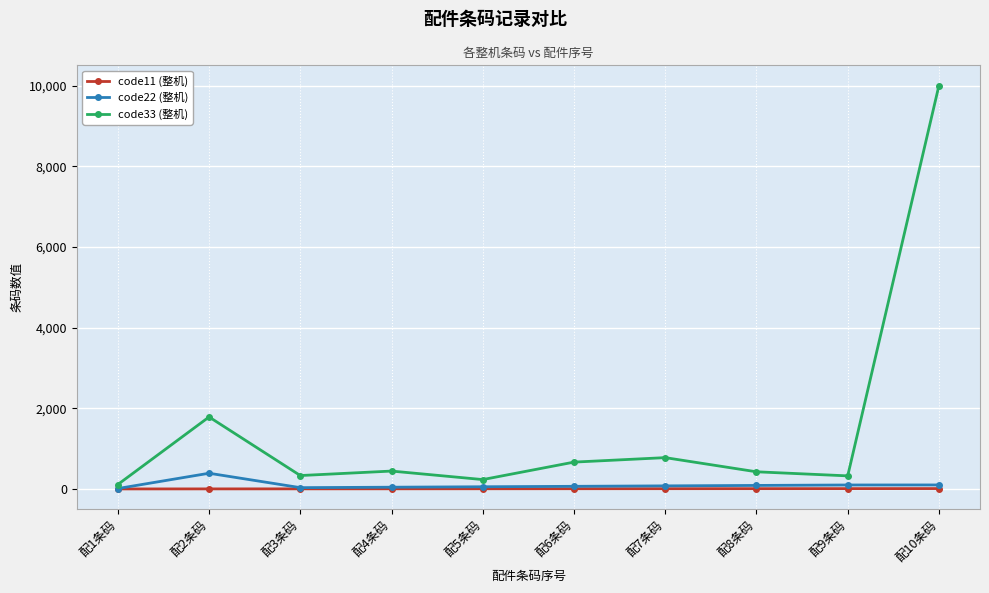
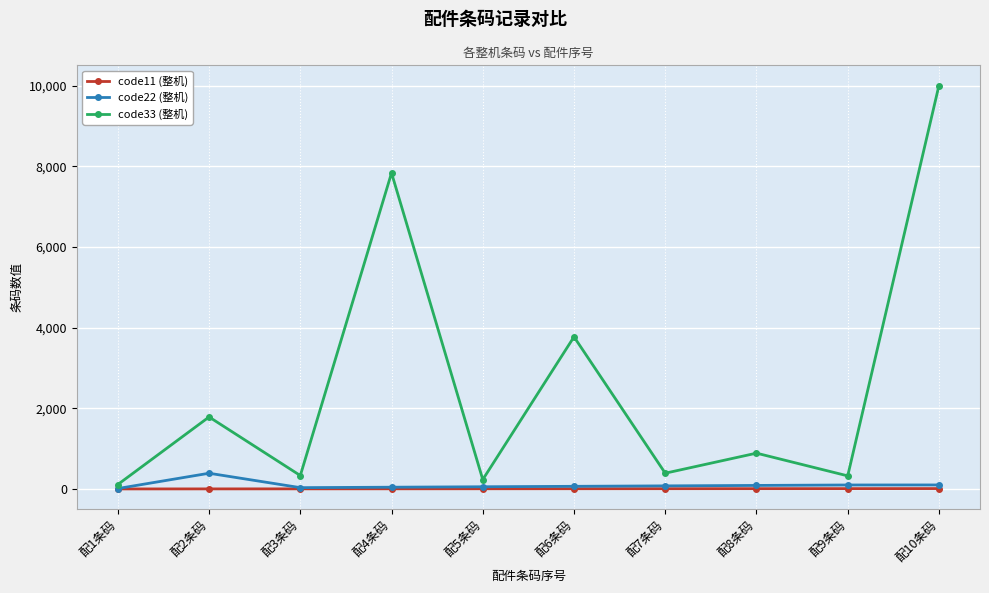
  {
    "code11 (整机)": {
      "配2条码": "0",
      "配7条码": "0",
      "配8条码": "0",
      "配9条码": "0",
      "配10条码": "0"
    },
    "code22 (整机)": {
      "配2条码": "400",
      "配7条码": "100",
      "配8条码": "100",
      "配9条码": "100",
      "配10条码": "100"
    },
    "code33 (整机)": {
      "配1条码": "100",
      "配2条码": "1,800",
      "配3条码": "300",
-     "配4条码": "400",
+     "配4条码": "7,800",
      "配5条码": "200",
-     "配6条码": "700",
-     "配7条码": "800",
-     "配8条码": "400",
+     "配6条码": "3,800",
+     "配7条码": "400",
+     "配8条码": "900",
      "配9条码": "300",
      "配10条码": "10,000"
    }
  }
